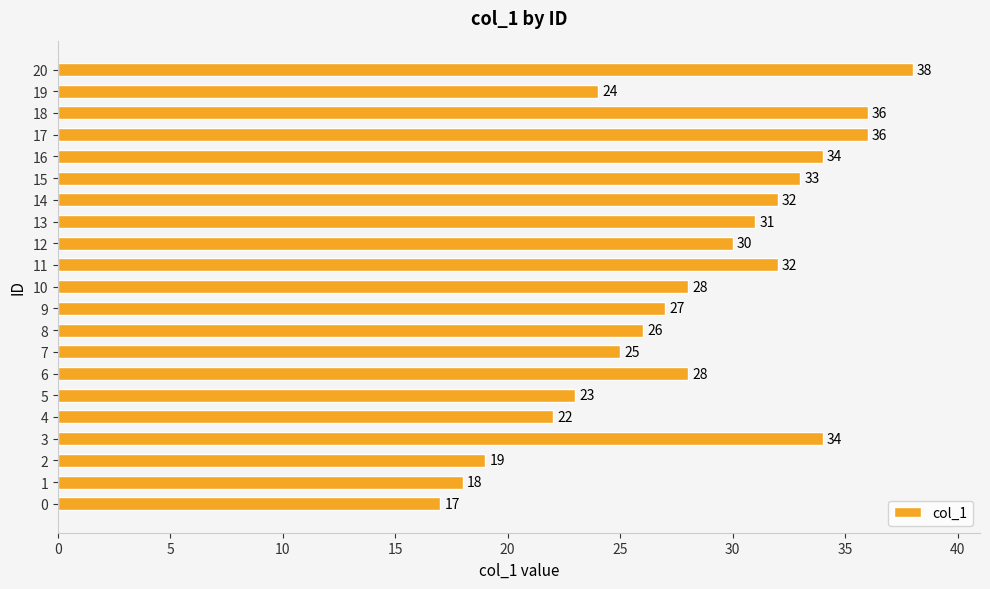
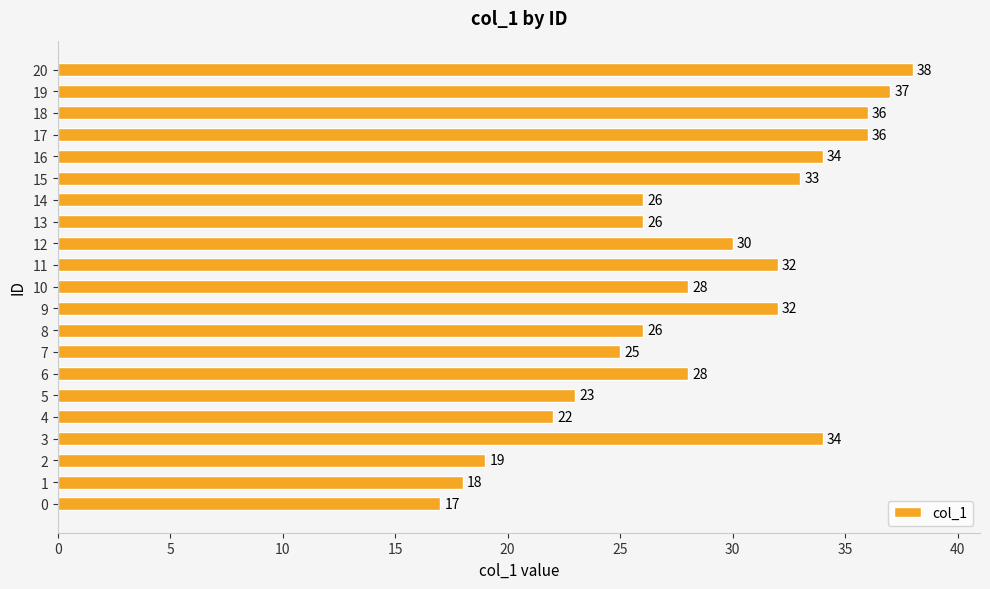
  {
    "20": 38,
-   "19": 24,
+   "19": 37,
    "18": 36,
    "17": 36,
    "16": 34,
    "15": 33,
-   "14": 32,
-   "13": 31,
+   "14": 26,
+   "13": 26,
    "12": 30,
    "11": 32,
    "10": 28,
-   "9": 27,
+   "9": 32,
    "8": 26,
    "7": 25,
    "6": 28,
    "5": 23,
    "4": 22,
    "3": 34,
    "2": 19,
    "1": 18,
    "0": 17
  }
